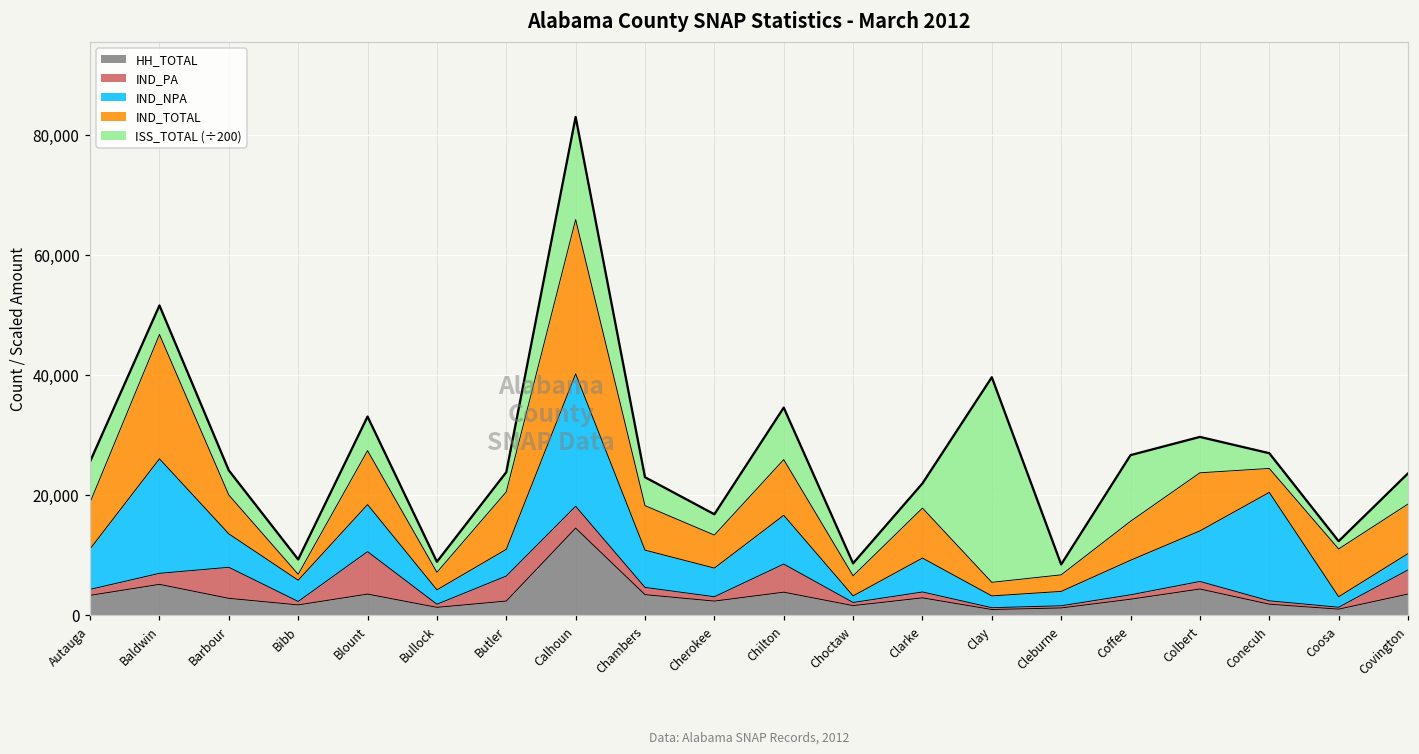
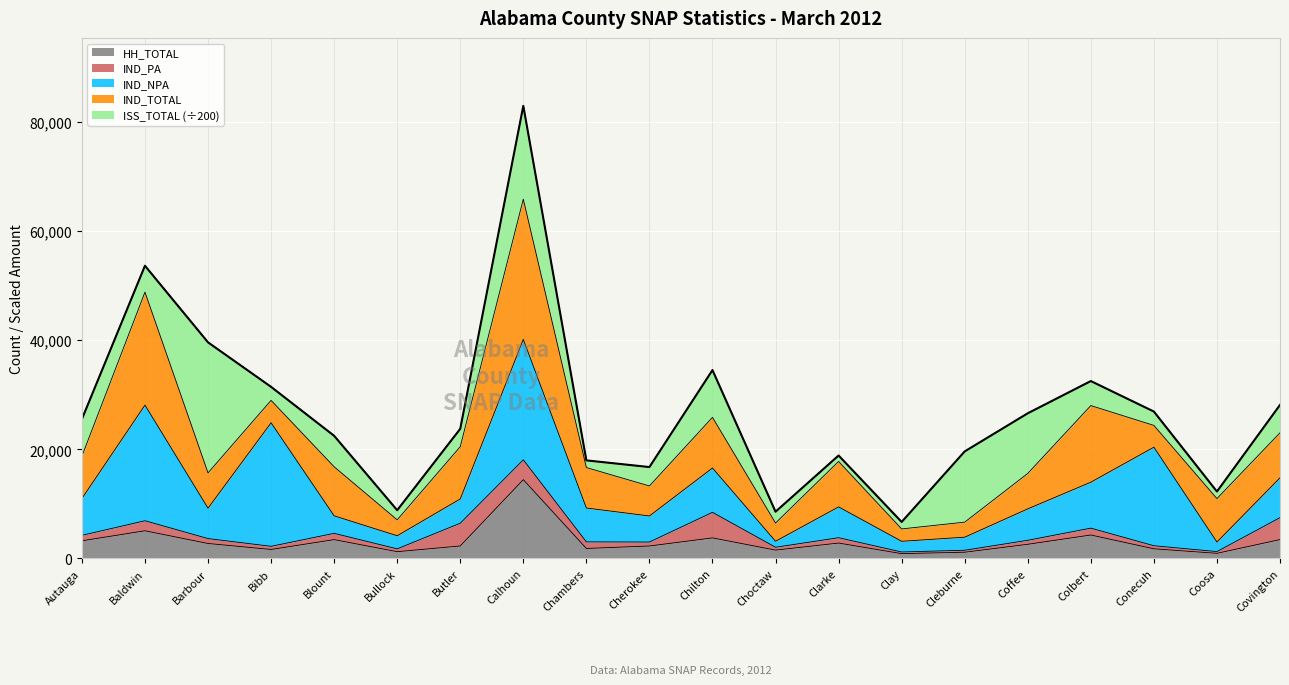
  {
    "HH_TOTAL": {
      "Autauga": "3,000",
      "Baldwin": "5,000",
      "Barbour": "3,000",
      "Bibb": "2,000",
      "Blount": "3,000",
      "Bullock": "1,000",
      "Butler": "2,000",
      "Calhoun": "14,000",
-     "Chambers": "3,000",
+     "Chambers": "2,000",
      "Cherokee": "2,000",
      "Chilton": "4,000",
      "Choctaw": "2,000",
      "Clarke": "3,000",
      "Coffee": "3,000",
      "Colbert": "4,000",
      "Conecuh": "2,000",
      "Covington": "3,000"
    },
    "IND_PA": {
      "Autauga": "1,000",
      "Baldwin": "2,000",
-     "Barbour": "5,000",
+     "Barbour": "1,000",
      "Bibb": "1,000",
-     "Blount": "7,000",
+     "Blount": "1,000",
      "Bullock": "1,000",
      "Butler": "4,000",
      "Calhoun": "4,000",
      "Chambers": "1,000",
      "Cherokee": "1,000",
      "Chilton": "5,000",
      "Choctaw": "1,000",
      "Clarke": "1,000",
      "Coffee": "1,000",
      "Colbert": "1,000",
      "Conecuh": "1,000",
      "Covington": "4,000"
    },
    "IND_NPA": {
      "Autauga": "7,000",
-     "Baldwin": "19,000",
+     "Baldwin": "21,000",
      "Barbour": "6,000",
-     "Bibb": "4,000",
-     "Blount": "8,000",
+     "Bibb": "23,000",
+     "Blount": "3,000",
      "Bullock": "2,000",
      "Butler": "4,000",
      "Calhoun": "22,000",
      "Chambers": "6,000",
      "Cherokee": "5,000",
      "Chilton": "8,000",
      "Choctaw": "1,000",
      "Clarke": "6,000",
      "Clay": "2,000",
      "Cleburne": "2,000",
      "Coffee": "6,000",
      "Colbert": "8,000",
      "Conecuh": "18,000",
      "Coosa": "2,000",
-     "Covington": "3,000"
+     "Covington": "7,000"
    },
    "IND_TOTAL": {
      "Autauga": "8,000",
      "Baldwin": "21,000",
      "Barbour": "6,000",
-     "Bibb": "1,000",
+     "Bibb": "4,000",
      "Blount": "9,000",
      "Bullock": "3,000",
      "Butler": "10,000",
      "Calhoun": "26,000",
      "Chambers": "7,000",
      "Cherokee": "6,000",
      "Chilton": "9,000",
      "Choctaw": "3,000",
      "Clarke": "8,000",
      "Clay": "2,000",
      "Cleburne": "3,000",
      "Coffee": "6,000",
-     "Colbert": "10,000",
+     "Colbert": "14,000",
      "Conecuh": "4,000",
      "Coosa": "8,000",
      "Covington": "8,000"
    },
    "ISS_TOTAL (÷200)": {
      "Autauga": "7,000",
      "Baldwin": "5,000",
-     "Barbour": "4,000",
+     "Barbour": "24,000",
      "Bibb": "2,000",
      "Blount": "6,000",
      "Bullock": "2,000",
      "Butler": "3,000",
      "Calhoun": "17,000",
-     "Chambers": "5,000",
+     "Chambers": "1,000",
      "Cherokee": "3,000",
      "Chilton": "9,000",
      "Choctaw": "2,000",
-     "Clarke": "4,000",
-     "Clay": "34,000",
-     "Cleburne": "2,000",
+     "Clarke": "1,000",
+     "Clay": "1,000",
+     "Cleburne": "13,000",
      "Coffee": "11,000",
-     "Colbert": "6,000",
+     "Colbert": "4,000",
      "Conecuh": "3,000",
      "Coosa": "1,000",
      "Covington": "5,000"
    }
  }
